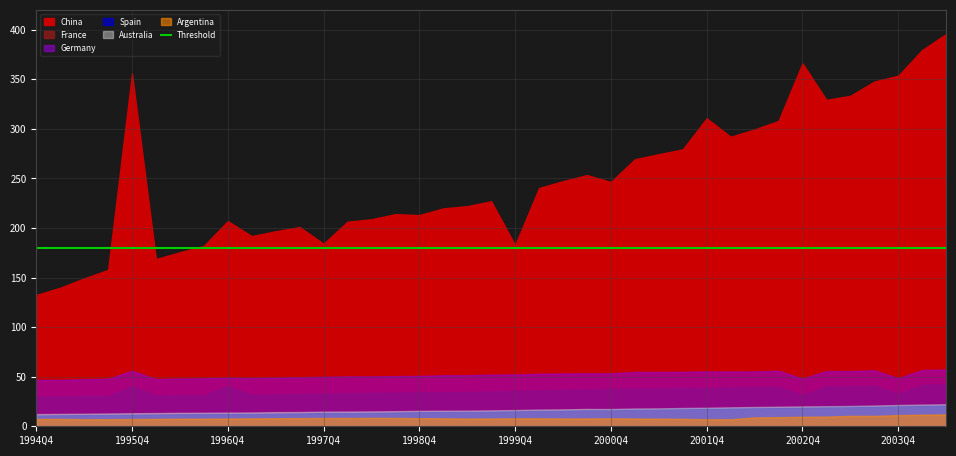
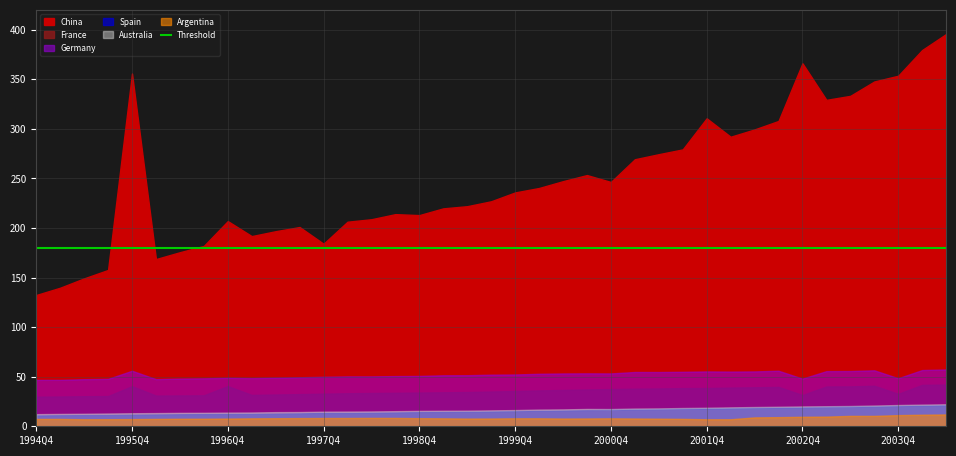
  {
    "China": {
      "1994Q4": 130,
      "1995Q4": 360,
      "1996Q4": 210,
      "1997Q4": 180,
      "1998Q4": 210,
-     "1999Q4": 180,
+     "1999Q4": 240,
      "2000Q4": 250,
      "2001Q4": 310,
      "2002Q4": 370,
      "2003Q4": 350
    },
    "France": {
      "1994Q4": 30,
      "1995Q4": 40,
      "1996Q4": 40,
      "1997Q4": 30,
      "1998Q4": 30,
      "1999Q4": 40,
      "2000Q4": 40,
      "2001Q4": 40,
      "2002Q4": 30,
      "2003Q4": 30
    },
    "Germany": {
      "1994Q4": 50,
      "1995Q4": 60,
      "1996Q4": 50,
      "1997Q4": 50,
      "1998Q4": 50,
      "1999Q4": 50,
      "2000Q4": 50,
      "2001Q4": 60,
      "2002Q4": 50,
      "2003Q4": 50
    },
    "Argentina": {
      "1994Q4": 10,
      "1995Q4": 10,
      "1996Q4": 10,
      "1997Q4": 10,
      "1998Q4": 10,
      "1999Q4": 10,
      "2000Q4": 10,
      "2001Q4": 10,
      "2002Q4": 10,
      "2003Q4": 10
    }
  }
